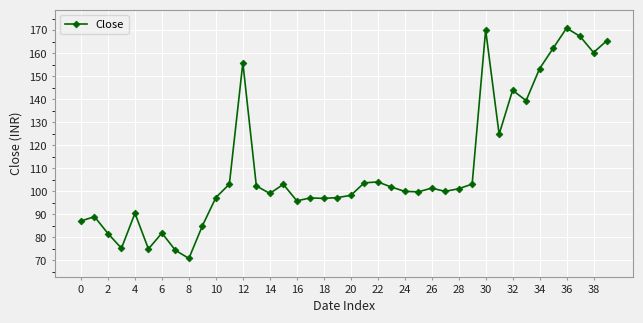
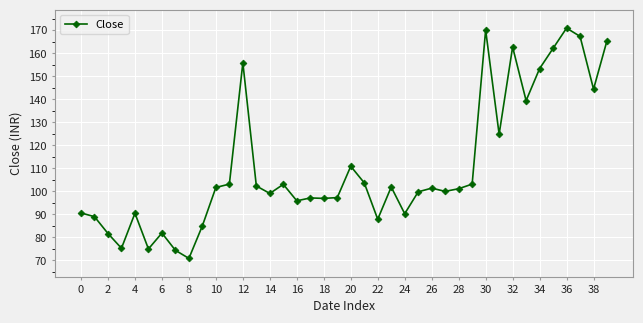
  {
-   "0": 87,
+   "0": 91,
    "2": 82,
    "4": 91,
    "6": 82,
    "8": 71,
-   "10": 97,
+   "10": 102,
    "12": 156,
    "14": 99,
    "16": 96,
    "18": 97,
-   "20": 98,
-   "22": 104,
-   "24": 100,
+   "20": 111,
+   "22": 88,
+   "24": 90,
    "26": 101,
    "28": 101,
    "30": 170,
-   "32": 144,
+   "32": 163,
    "34": 153,
    "36": 171,
-   "38": 160
+   "38": 144
  }
